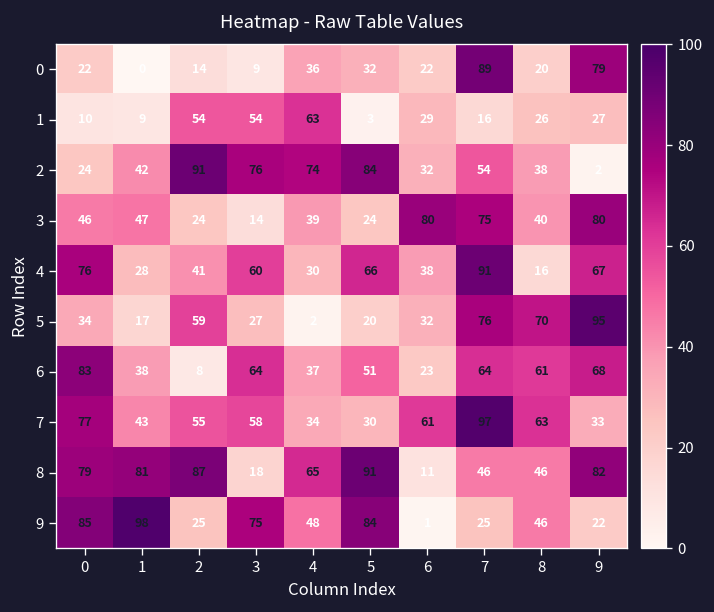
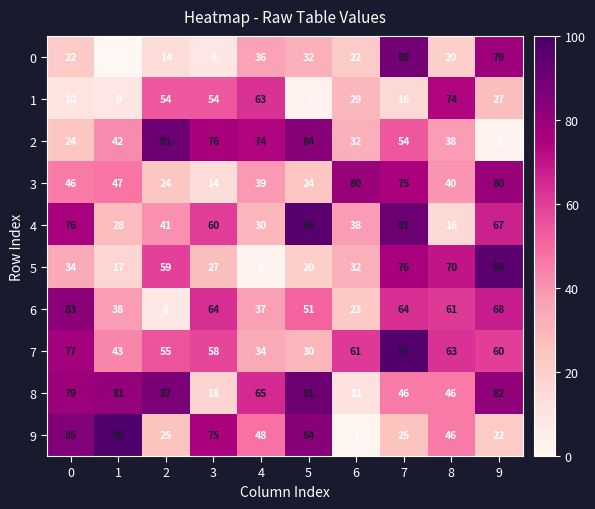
  {
    "0": {
      "0": 22,
      "4": 36,
      "5": 32,
      "6": 22,
      "7": 89,
      "8": 20,
      "9": 79
    },
    "1": {
      "2": 54,
      "3": 54,
      "4": 63,
      "6": 29,
-     "8": 26,
+     "8": 74,
      "9": 27
    },
    "2": {
      "0": 24,
      "1": 42,
      "2": 91,
      "3": 76,
      "4": 74,
      "5": 84,
      "6": 32,
      "7": 54,
      "8": 38
    },
    "3": {
      "0": 46,
      "1": 47,
      "2": 24,
      "4": 39,
      "5": 24,
      "6": 80,
      "7": 75,
      "8": 40,
      "9": 80
    },
    "4": {
      "0": 76,
      "1": 28,
      "2": 41,
      "3": 60,
      "4": 30,
-     "5": 66,
+     "5": 96,
      "6": 38,
      "7": 91,
      "9": 67
    },
    "5": {
      "0": 34,
      "2": 59,
      "3": 27,
      "5": 20,
      "6": 32,
      "7": 76,
      "8": 70,
      "9": 95
    },
    "6": {
      "0": 83,
      "1": 38,
      "3": 64,
      "4": 37,
      "5": 51,
      "6": 23,
      "7": 64,
      "8": 61,
      "9": 68
    },
    "7": {
      "0": 77,
      "1": 43,
      "2": 55,
      "3": 58,
      "4": 34,
      "5": 30,
      "6": 61,
      "7": 97,
      "8": 63,
-     "9": 33
+     "9": 60
    },
    "8": {
      "0": 79,
      "1": 81,
      "2": 87,
      "4": 65,
      "5": 91,
      "7": 46,
      "8": 46,
      "9": 82
    },
    "9": {
      "0": 85,
      "1": 98,
      "2": 25,
      "3": 75,
      "4": 48,
      "5": 84,
      "7": 25,
      "8": 46,
      "9": 22
    }
  }
